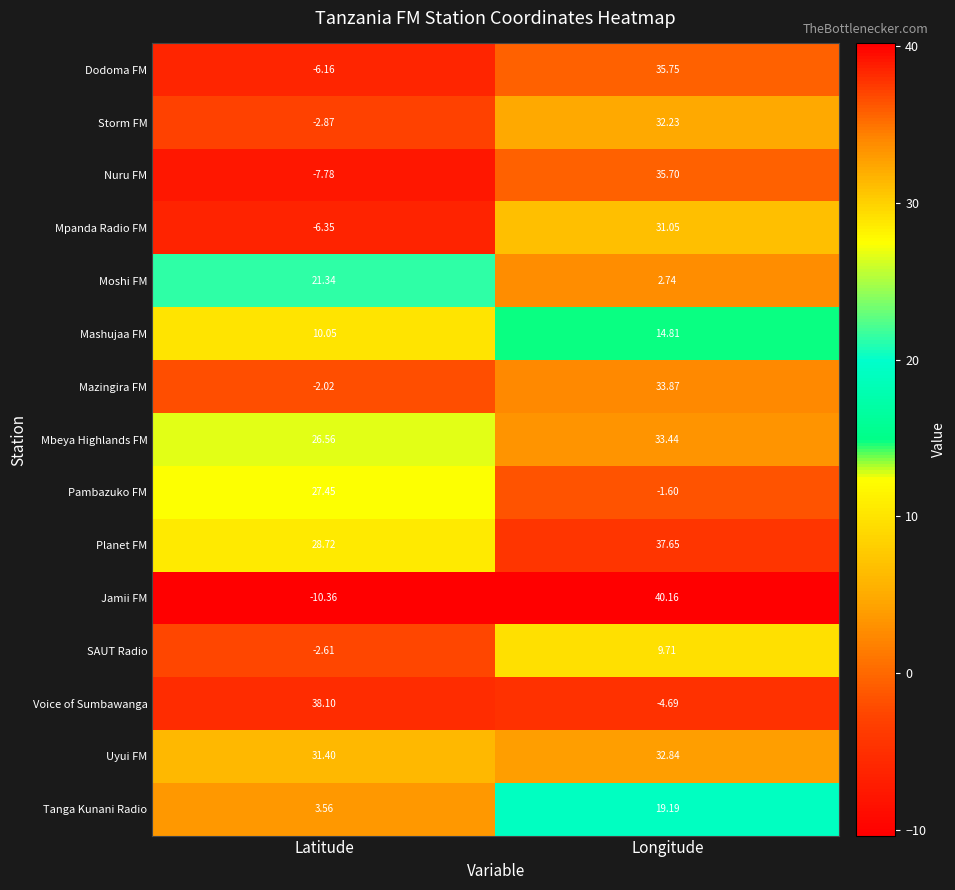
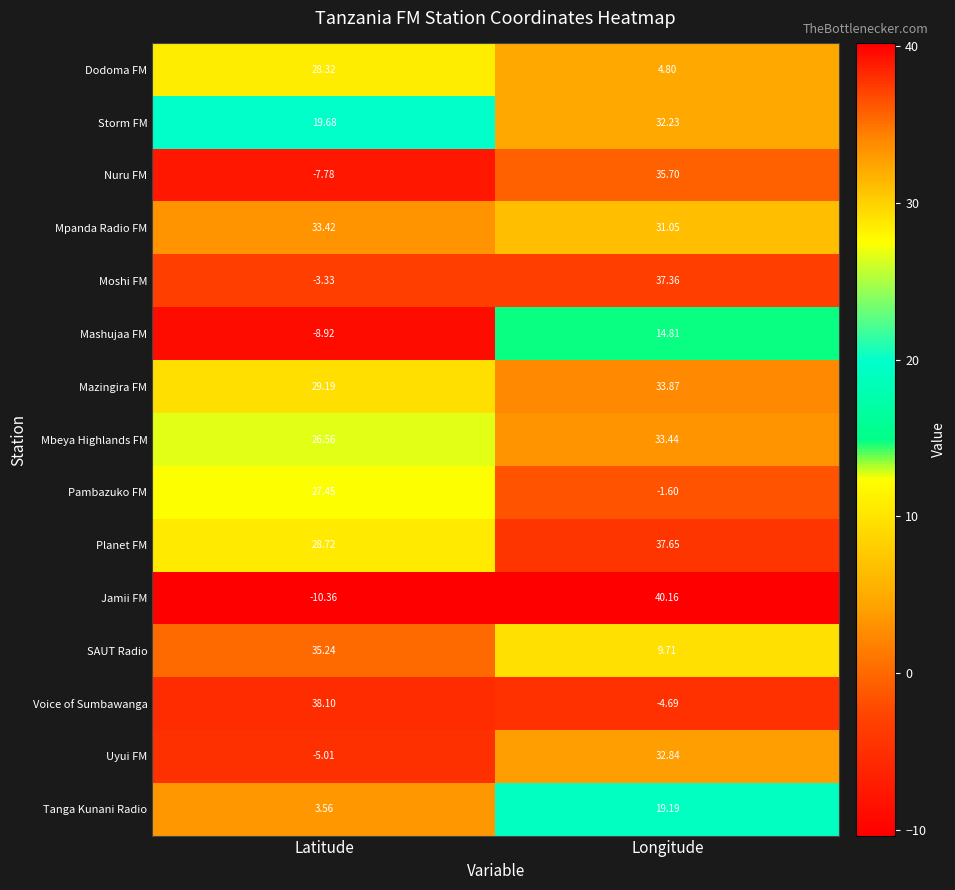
  {
    "Dodoma FM": {
-     "Latitude": -6.16,
-     "Longitude": 35.75
+     "Latitude": 28.32,
+     "Longitude": 4.80
    },
    "Storm FM": {
-     "Latitude": -2.87,
+     "Latitude": 19.68,
      "Longitude": 32.23
    },
    "Nuru FM": {
      "Latitude": -7.78,
      "Longitude": 35.70
    },
    "Mpanda Radio FM": {
-     "Latitude": -6.35,
+     "Latitude": 33.42,
      "Longitude": 31.05
    },
    "Moshi FM": {
-     "Latitude": 21.34,
-     "Longitude": 2.74
+     "Latitude": -3.33,
+     "Longitude": 37.36
    },
    "Mashujaa FM": {
-     "Latitude": 10.05,
+     "Latitude": -8.92,
      "Longitude": 14.81
    },
    "Mazingira FM": {
-     "Latitude": -2.02,
+     "Latitude": 29.19,
      "Longitude": 33.87
    },
    "Mbeya Highlands FM": {
      "Latitude": 26.56,
      "Longitude": 33.44
    },
    "Pambazuko FM": {
      "Latitude": 27.45,
      "Longitude": -1.60
    },
    "Planet FM": {
      "Latitude": 28.72,
      "Longitude": 37.65
    },
    "Jamii FM": {
      "Latitude": -10.36,
      "Longitude": 40.16
    },
    "SAUT Radio": {
-     "Latitude": -2.61,
+     "Latitude": 35.24,
      "Longitude": 9.71
    },
    "Voice of Sumbawanga": {
      "Latitude": 38.10,
      "Longitude": -4.69
    },
    "Uyui FM": {
-     "Latitude": 31.40,
+     "Latitude": -5.01,
      "Longitude": 32.84
    },
    "Tanga Kunani Radio": {
      "Latitude": 3.56,
      "Longitude": 19.19
    }
  }
